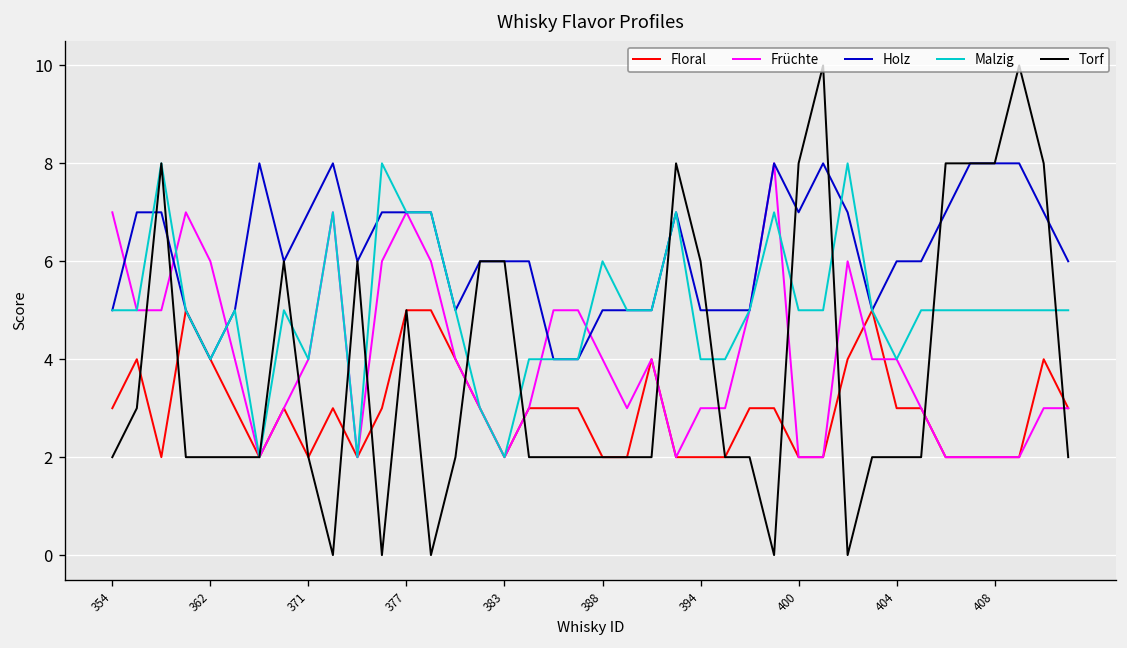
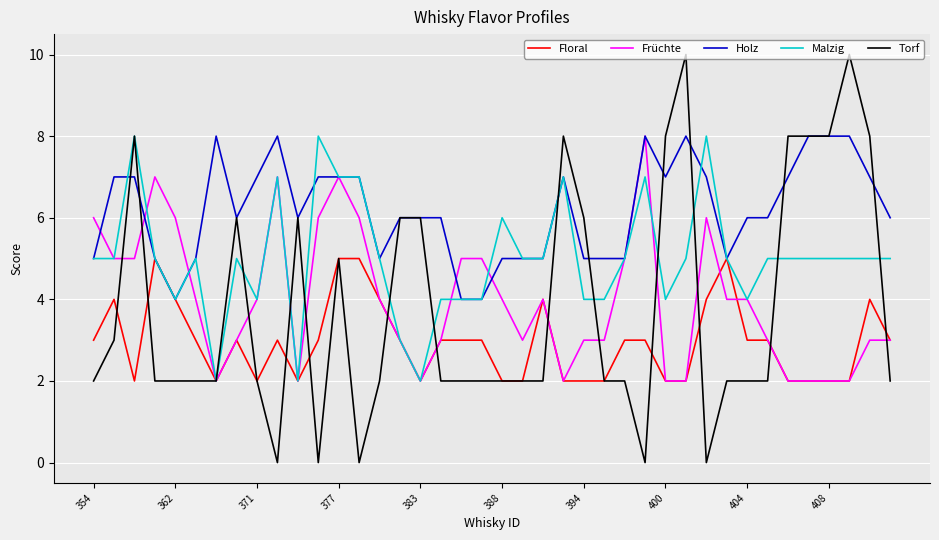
  {
    "Floral": {
      "354": 3,
      "394": 2,
      "404": 3
    },
    "Früchte": {
-     "354": 7,
+     "354": 6,
      "362": 6,
      "388": 4,
      "394": 3
    },
    "Holz": {
      "371": 7,
      "388": 5,
      "394": 5,
      "400": 7,
      "404": 6
    },
    "Malzig": {
      "388": 6,
      "394": 4,
-     "400": 5,
+     "400": 4,
      "408": 5
    },
    "Torf": {
      "354": 2,
      "362": 2,
      "394": 6,
      "400": 8,
      "404": 2
    }
  }
